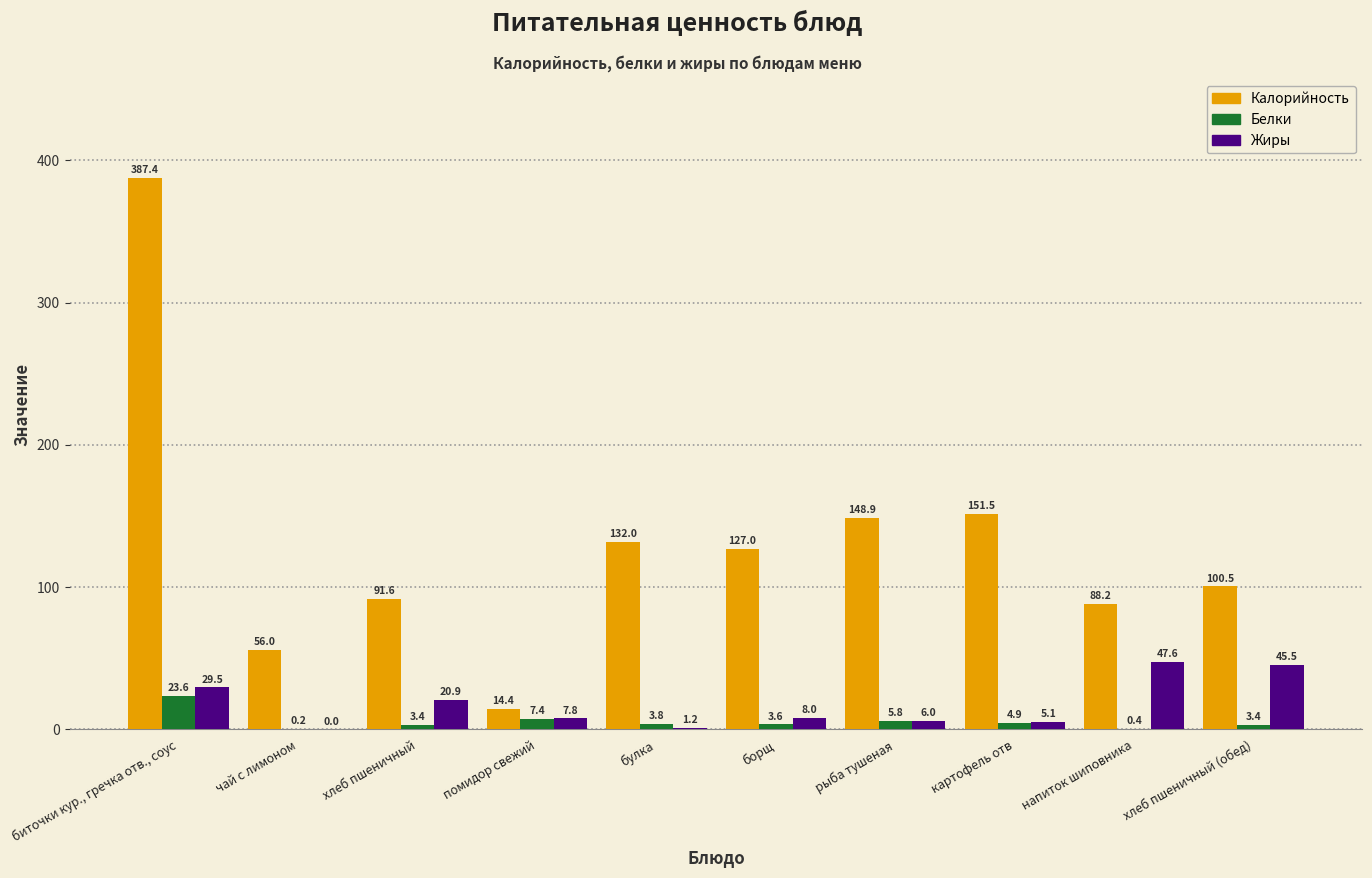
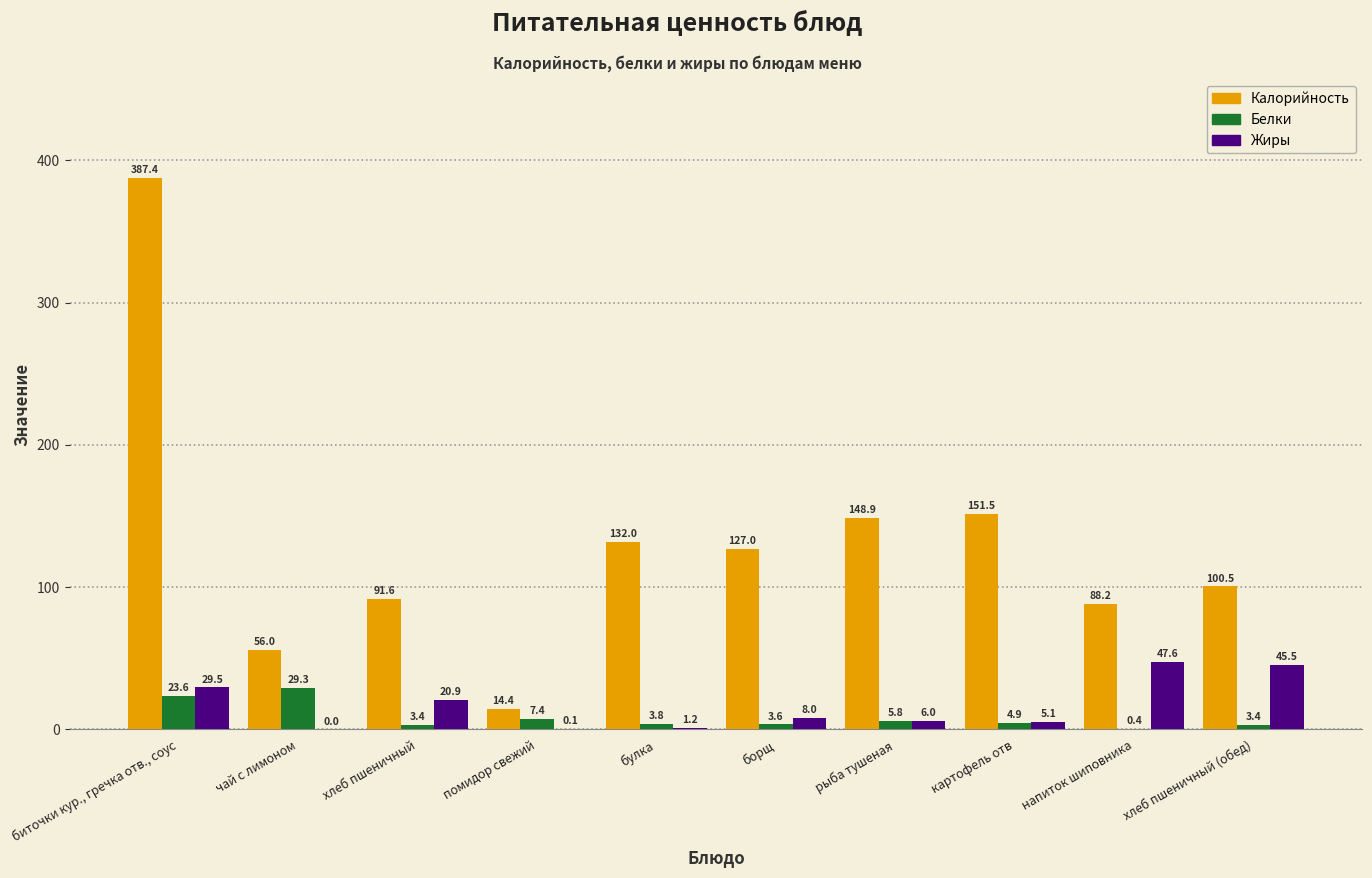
  {
    "Калорийность": {
      "биточки кур., гречка отв., соус": 387.4,
      "чай с лимоном": 56.0,
      "хлеб пшеничный": 91.6,
      "помидор свежий": 14.4,
      "булка": 132.0,
      "борщ": 127.0,
      "рыба тушеная": 148.9,
      "картофель отв": 151.5,
      "напиток шиповника": 88.2,
      "хлеб пшеничный (обед)": 100.5
    },
    "Белки": {
      "биточки кур., гречка отв., соус": 23.6,
-     "чай с лимоном": 0.2,
+     "чай с лимоном": 29.3,
      "хлеб пшеничный": 3.4,
      "помидор свежий": 7.4,
      "булка": 3.8,
      "борщ": 3.6,
      "рыба тушеная": 5.8,
      "картофель отв": 4.9,
      "напиток шиповника": 0.4,
      "хлеб пшеничный (обед)": 3.4
    },
    "Жиры": {
      "биточки кур., гречка отв., соус": 29.5,
      "чай с лимоном": 0.0,
      "хлеб пшеничный": 20.9,
-     "помидор свежий": 7.8,
+     "помидор свежий": 0.1,
      "булка": 1.2,
      "борщ": 8.0,
      "рыба тушеная": 6.0,
      "картофель отв": 5.1,
      "напиток шиповника": 47.6,
      "хлеб пшеничный (обед)": 45.5
    }
  }
